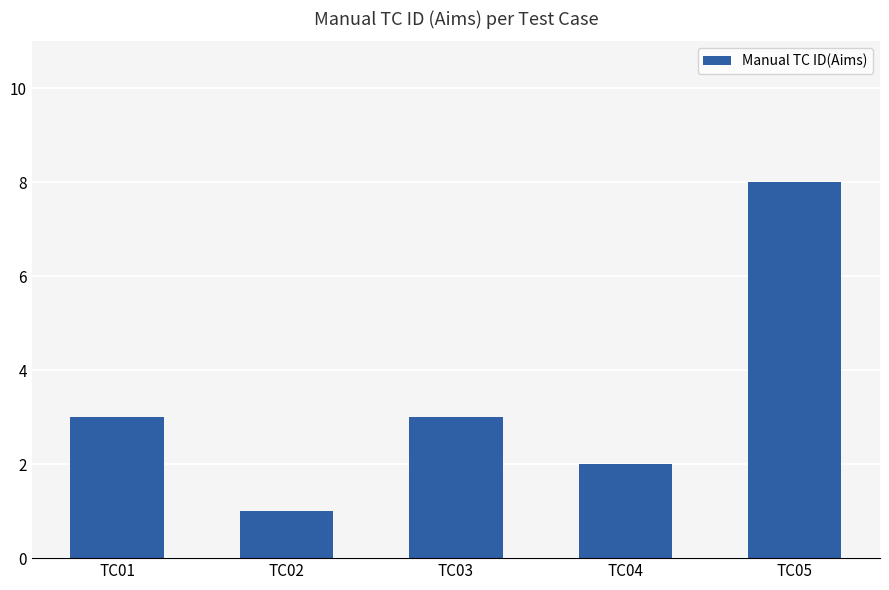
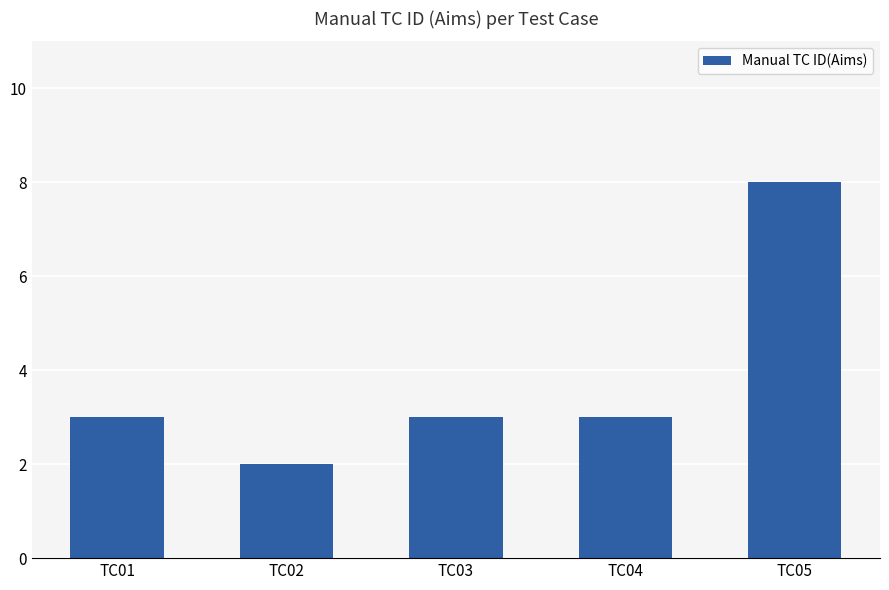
  {
    "TC01": 3,
-   "TC02": 1,
+   "TC02": 2,
    "TC03": 3,
-   "TC04": 2,
+   "TC04": 3,
    "TC05": 8
  }
